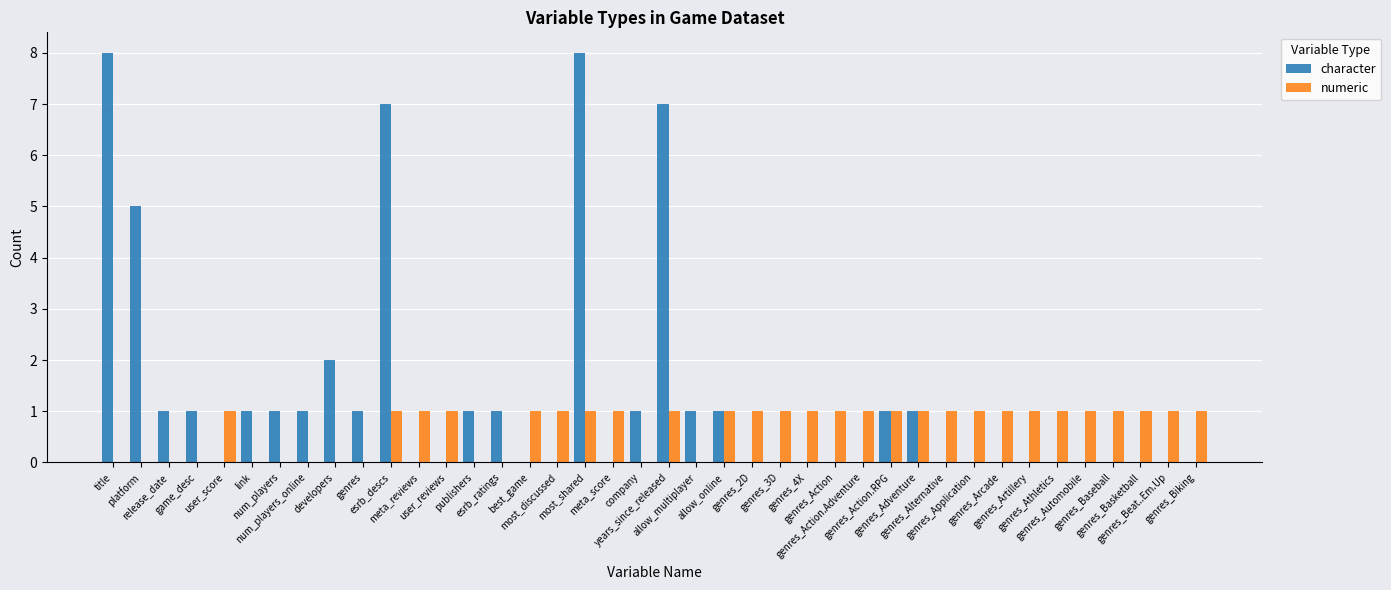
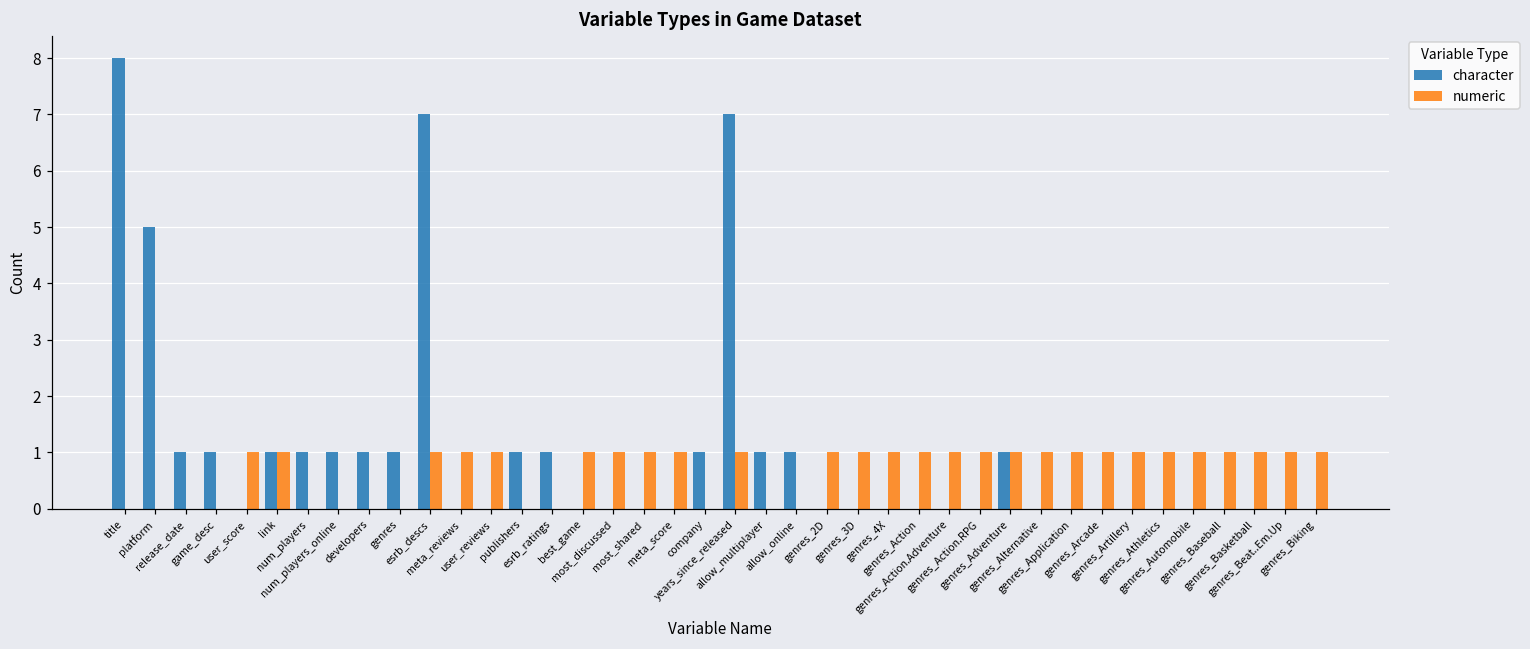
  {
    "character": {
      "title": 8,
      "platform": 5,
      "release_date": 1,
      "game_desc": 1,
      "user_score": 0,
      "link": 1,
      "num_players": 1,
      "num_players_online": 1,
-     "developers": 2,
+     "developers": 1,
      "genres": 1,
      "esrb_descs": 7,
      "meta_reviews": 0,
      "user_reviews": 0,
      "publishers": 1,
      "esrb_ratings": 1,
      "best_game": 0,
      "most_discussed": 0,
-     "most_shared": 8,
+     "most_shared": 0,
      "meta_score": 0,
      "company": 1,
      "years_since_released": 7,
      "allow_multiplayer": 1,
      "allow_online": 1,
      "genres_2D": 0,
      "genres_3D": 0,
      "genres_4X": 0,
      "genres_Action": 0,
      "genres_Action.Adventure": 0,
-     "genres_Action.RPG": 1,
+     "genres_Action.RPG": 0,
      "genres_Adventure": 1,
      "genres_Alternative": 0,
      "genres_Application": 0,
      "genres_Arcade": 0,
      "genres_Artillery": 0,
      "genres_Athletics": 0,
      "genres_Automobile": 0,
      "genres_Baseball": 0,
      "genres_Basketball": 0,
      "genres_Beat..Em.Up": 0,
      "genres_Biking": 0
    },
    "numeric": {
      "title": 0,
      "platform": 0,
      "release_date": 0,
      "game_desc": 0,
      "user_score": 1,
-     "link": 0,
+     "link": 1,
      "num_players": 0,
      "num_players_online": 0,
      "developers": 0,
      "genres": 0,
      "esrb_descs": 1,
      "meta_reviews": 1,
      "user_reviews": 1,
      "publishers": 0,
      "esrb_ratings": 0,
      "best_game": 1,
      "most_discussed": 1,
      "most_shared": 1,
      "meta_score": 1,
      "company": 0,
      "years_since_released": 1,
      "allow_multiplayer": 0,
-     "allow_online": 1,
+     "allow_online": 0,
      "genres_2D": 1,
      "genres_3D": 1,
      "genres_4X": 1,
      "genres_Action": 1,
      "genres_Action.Adventure": 1,
      "genres_Action.RPG": 1,
      "genres_Adventure": 1,
      "genres_Alternative": 1,
      "genres_Application": 1,
      "genres_Arcade": 1,
      "genres_Artillery": 1,
      "genres_Athletics": 1,
      "genres_Automobile": 1,
      "genres_Baseball": 1,
      "genres_Basketball": 1,
      "genres_Beat..Em.Up": 1,
      "genres_Biking": 1
    }
  }
